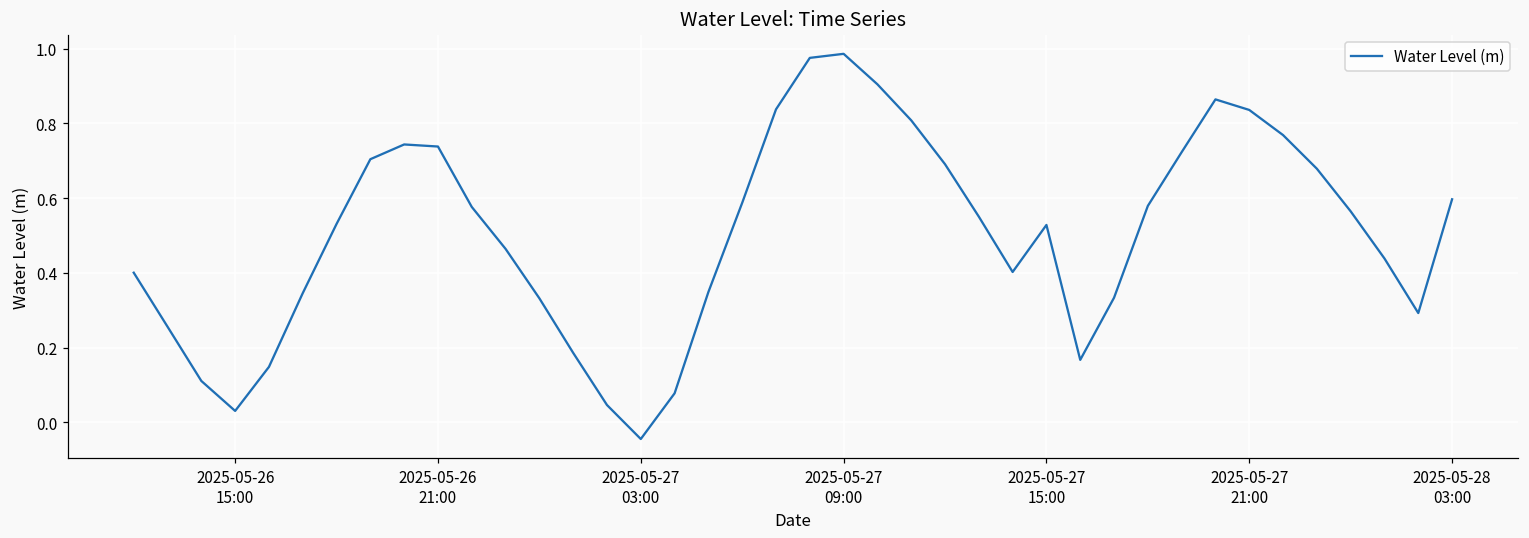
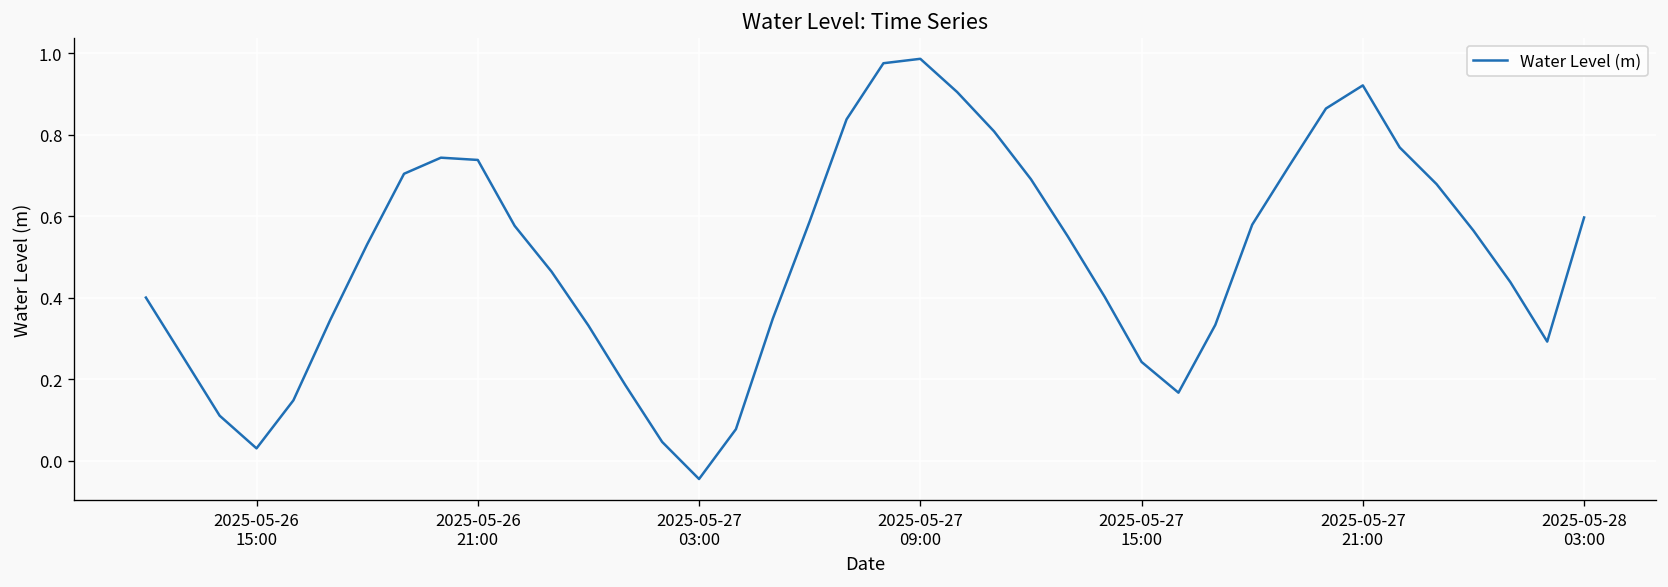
  {
    "2025-05-26 15:00": 0.03,
    "2025-05-26 21:00": 0.74,
    "2025-05-27 03:00": -0.04,
    "2025-05-27 09:00": 0.99,
-   "2025-05-27 15:00": 0.53,
-   "2025-05-27 21:00": 0.84,
+   "2025-05-27 15:00": 0.24,
+   "2025-05-27 21:00": 0.92,
    "2025-05-28 03:00": 0.60
  }
